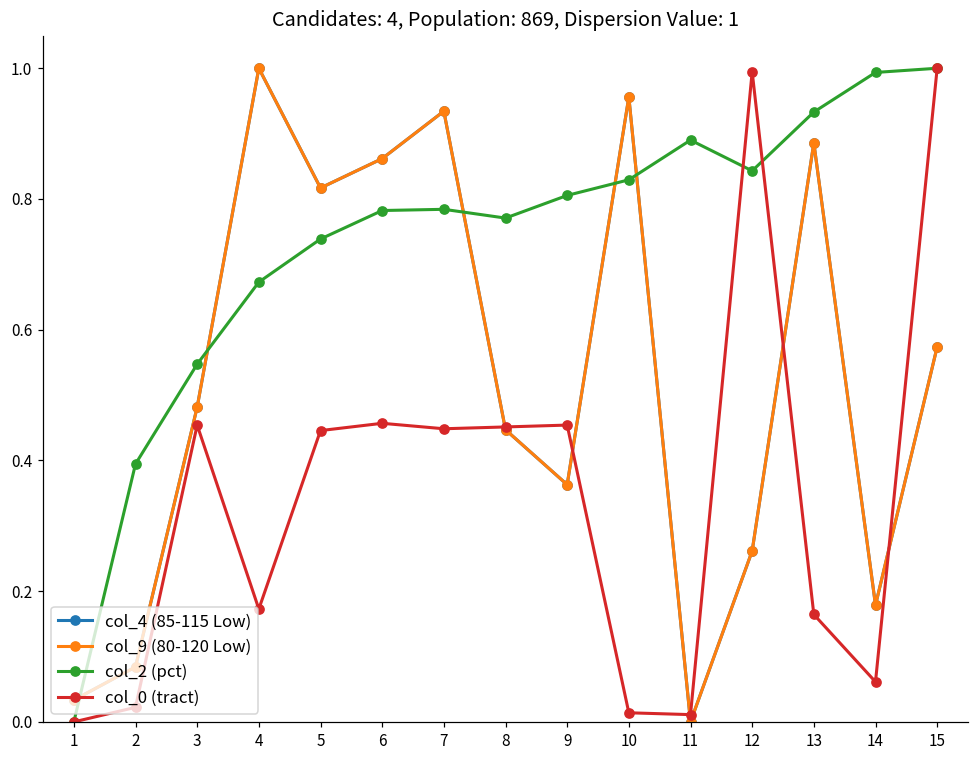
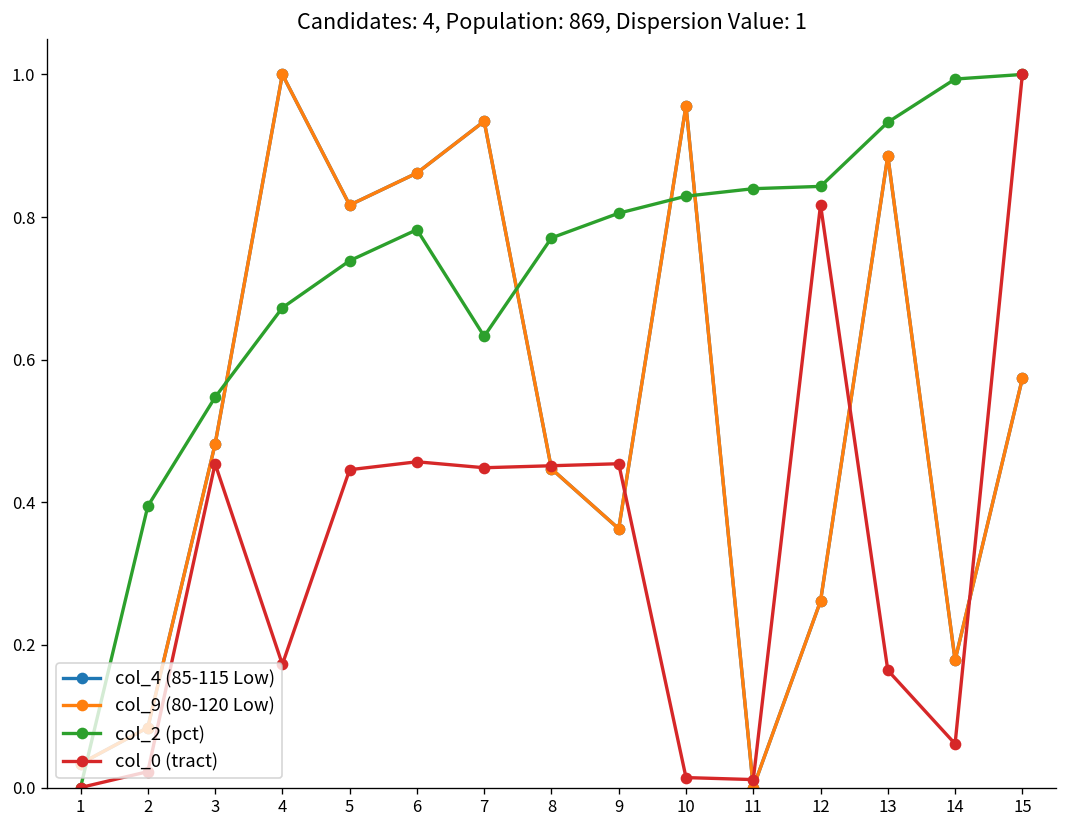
  {
    "col_9 (80-120 Low)": {
      "3": 0.48,
      "4": 1.00,
      "5": 0.82,
      "6": 0.86,
      "7": 0.93,
      "8": 0.45,
      "9": 0.36,
      "10": 0.96,
      "11": 0.00,
      "12": 0.26,
      "13": 0.89,
      "14": 0.18,
      "15": 0.57
    },
    "col_2 (pct)": {
      "2": 0.39,
      "3": 0.55,
      "4": 0.67,
      "5": 0.74,
      "6": 0.78,
-     "7": 0.78,
+     "7": 0.63,
      "8": 0.77,
      "9": 0.81,
      "10": 0.83,
-     "11": 0.89,
+     "11": 0.84,
      "12": 0.84,
      "13": 0.93,
      "14": 0.99
    },
    "col_0 (tract)": {
      "3": 0.45,
      "4": 0.17,
      "5": 0.45,
      "6": 0.46,
      "7": 0.45,
      "8": 0.45,
      "9": 0.45,
      "10": 0.01,
      "11": 0.01,
-     "12": 0.99,
+     "12": 0.82,
      "13": 0.16,
      "14": 0.06
    }
  }
